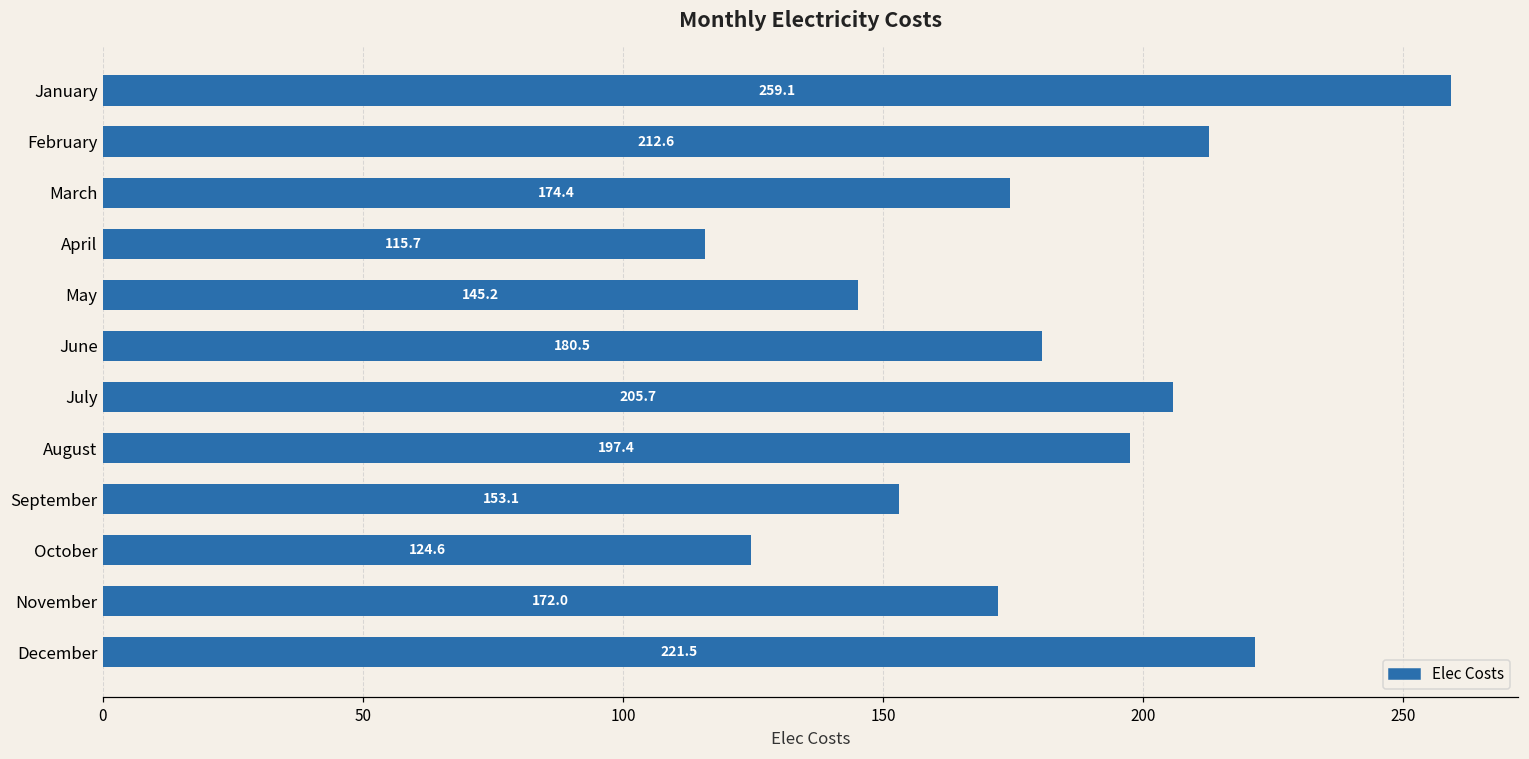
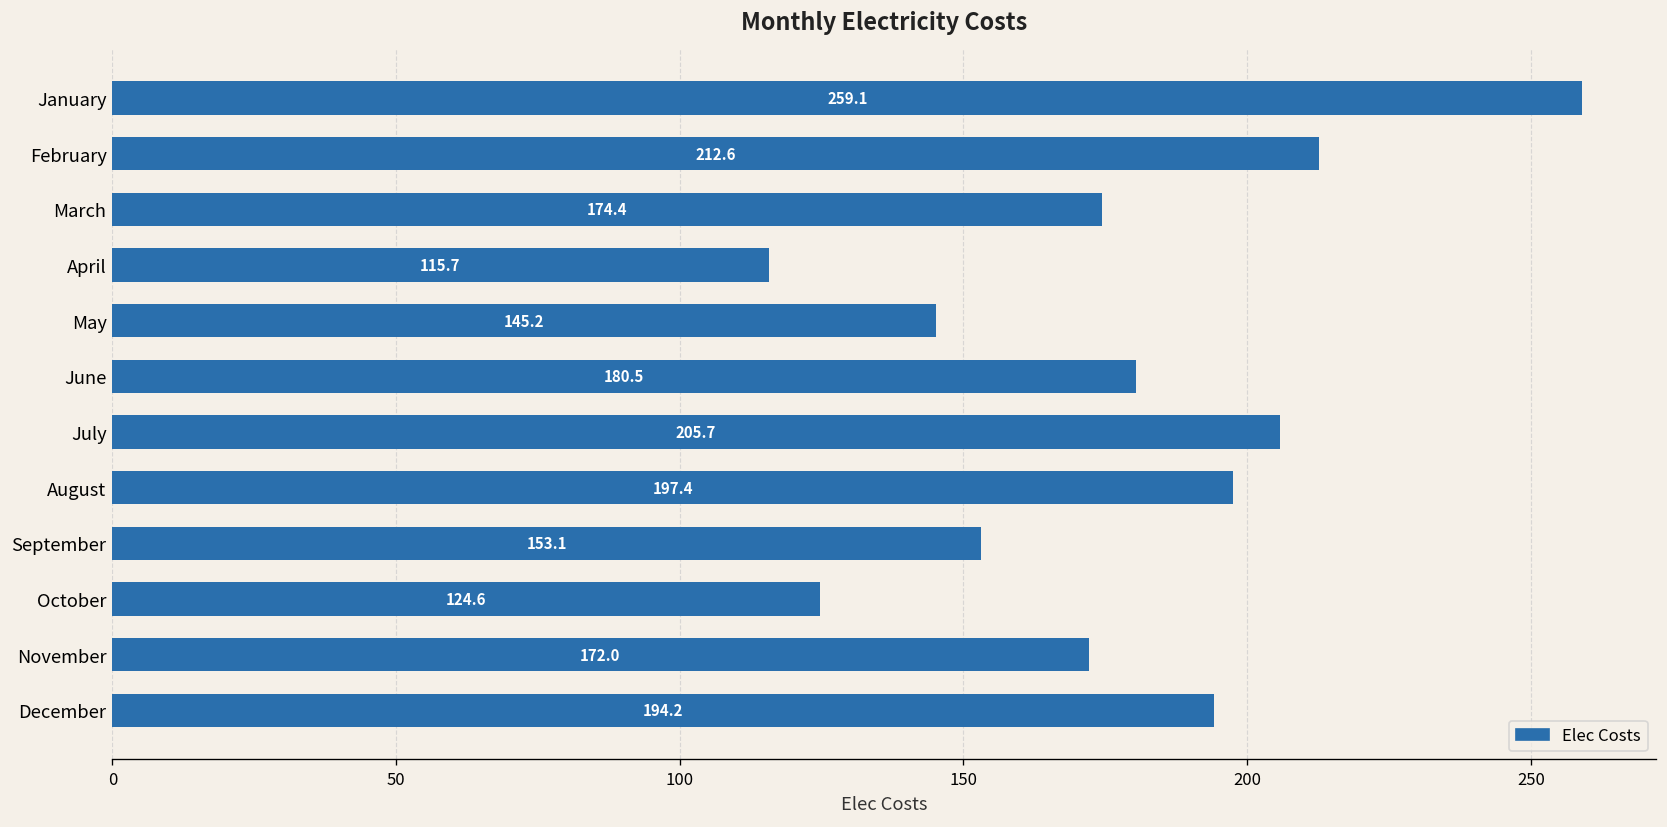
  {
    "January": 259.1,
    "February": 212.6,
    "March": 174.4,
    "April": 115.7,
    "May": 145.2,
    "June": 180.5,
    "July": 205.7,
    "August": 197.4,
    "September": 153.1,
    "October": 124.6,
    "November": 172.0,
-   "December": 221.5
+   "December": 194.2
  }
